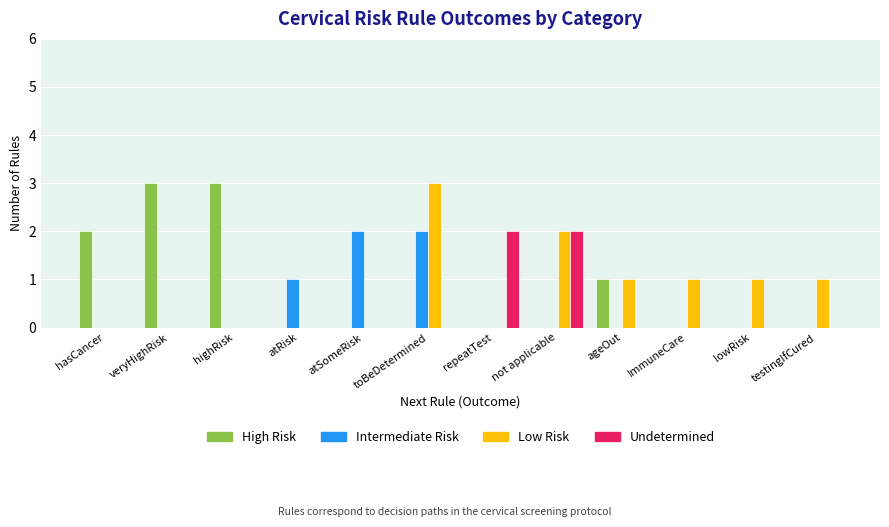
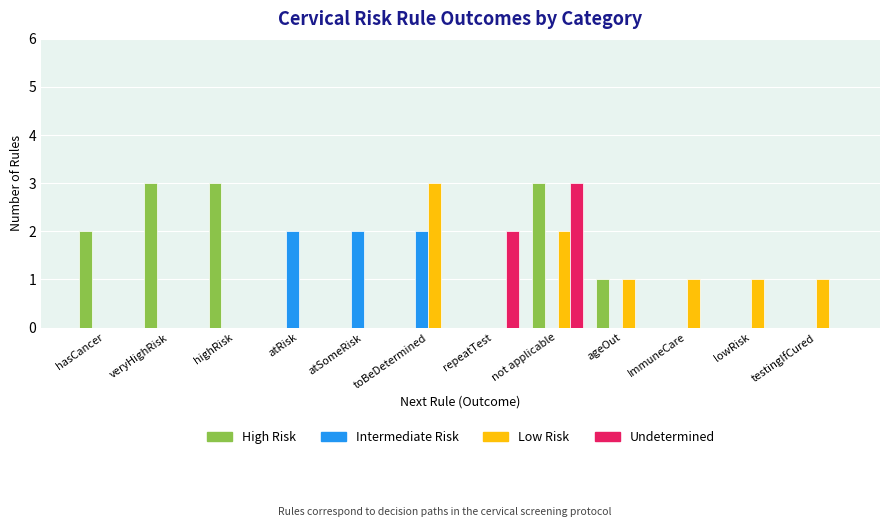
  {
    "High Risk": {
      "hasCancer": 2,
      "veryHighRisk": 3,
      "highRisk": 3,
      "atRisk": 0,
      "atSomeRisk": 0,
      "toBeDetermined": 0,
      "repeatTest": 0,
-     "not applicable": 0,
+     "not applicable": 3,
      "ageOut": 1,
      "ImmuneCare": 0,
      "lowRisk": 0,
      "testingIfCured": 0
    },
    "Intermediate Risk": {
      "hasCancer": 0,
      "veryHighRisk": 0,
      "highRisk": 0,
-     "atRisk": 1,
+     "atRisk": 2,
      "atSomeRisk": 2,
      "toBeDetermined": 2,
      "repeatTest": 0,
      "not applicable": 0,
      "ageOut": 0,
      "ImmuneCare": 0,
      "lowRisk": 0,
      "testingIfCured": 0
    },
    "Low Risk": {
      "hasCancer": 0,
      "veryHighRisk": 0,
      "highRisk": 0,
      "atRisk": 0,
      "atSomeRisk": 0,
      "toBeDetermined": 3,
      "repeatTest": 0,
      "not applicable": 2,
      "ageOut": 1,
      "ImmuneCare": 1,
      "lowRisk": 1,
      "testingIfCured": 1
    },
    "Undetermined": {
      "hasCancer": 0,
      "veryHighRisk": 0,
      "highRisk": 0,
      "atRisk": 0,
      "atSomeRisk": 0,
      "toBeDetermined": 0,
      "repeatTest": 2,
-     "not applicable": 2,
+     "not applicable": 3,
      "ageOut": 0,
      "ImmuneCare": 0,
      "lowRisk": 0,
      "testingIfCured": 0
    }
  }
